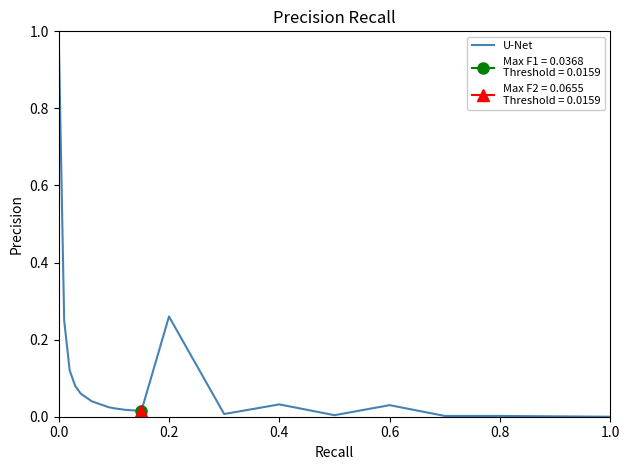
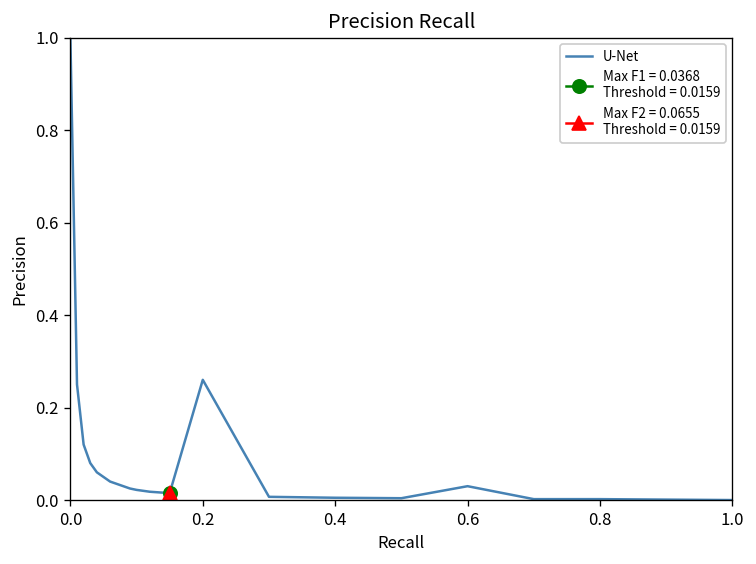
  {
    "U-Net": {
      "0.0": 1.00,
      "0.2": 0.26,
-     "0.4": 0.03,
+     "0.4": 0.01,
      "0.6": 0.03,
      "0.8": 0.00,
      "1.0": 0.00
    }
  }
